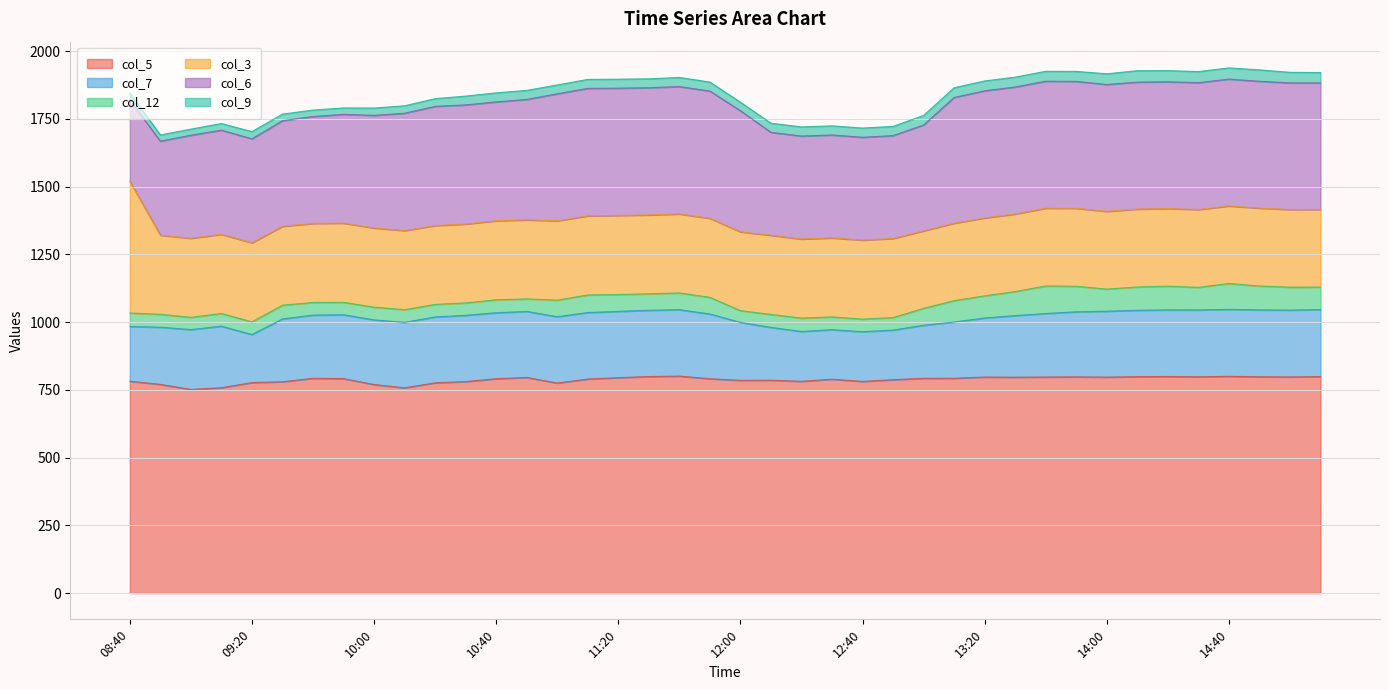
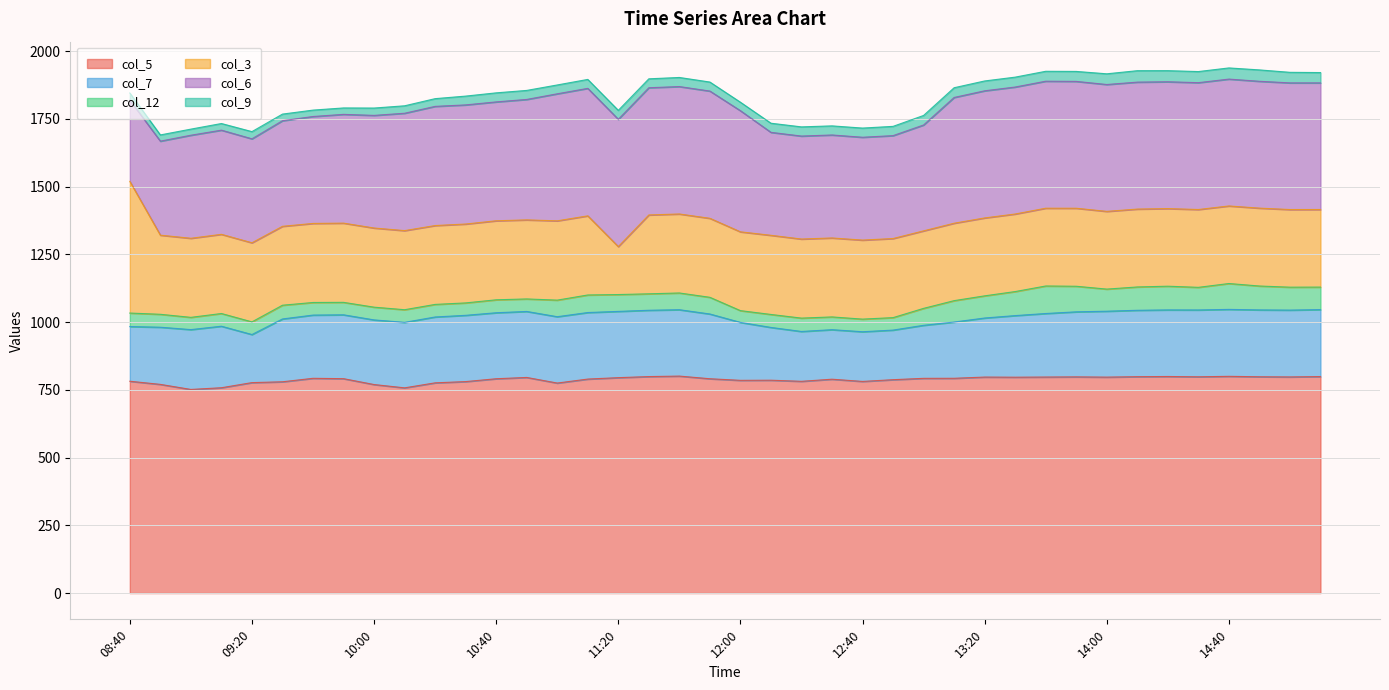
  {
    "col_5": {
      "08:40": 780,
      "09:20": 780,
      "10:00": 770,
      "10:40": 790,
      "11:20": 800,
      "12:00": 790,
      "12:40": 780,
      "13:20": 800,
      "14:00": 800,
      "14:40": 800
    },
    "col_7": {
      "08:40": 200,
      "09:20": 180,
      "10:00": 240,
      "10:40": 240,
      "11:20": 240,
      "12:00": 210,
      "12:40": 180,
      "13:20": 220,
      "14:00": 240,
      "14:40": 250
    },
    "col_3": {
      "08:40": 490,
      "09:20": 290,
      "10:00": 290,
      "10:40": 290,
-     "11:20": 290,
+     "11:20": 180,
      "12:00": 290,
      "12:40": 290,
      "13:20": 290,
      "14:00": 290,
      "14:40": 290
    },
    "col_6": {
      "09:20": 380,
      "10:00": 420,
      "10:40": 440,
      "11:20": 470,
      "12:00": 450,
      "12:40": 380,
      "13:20": 470,
      "14:00": 470,
      "14:40": 470
    }
  }
